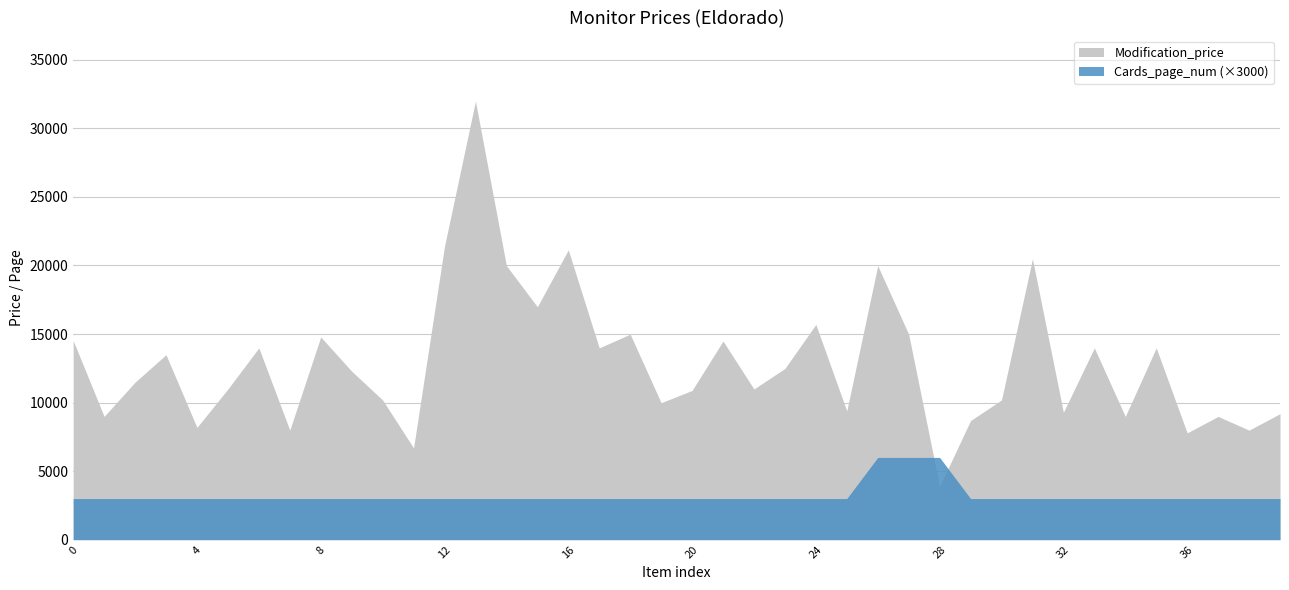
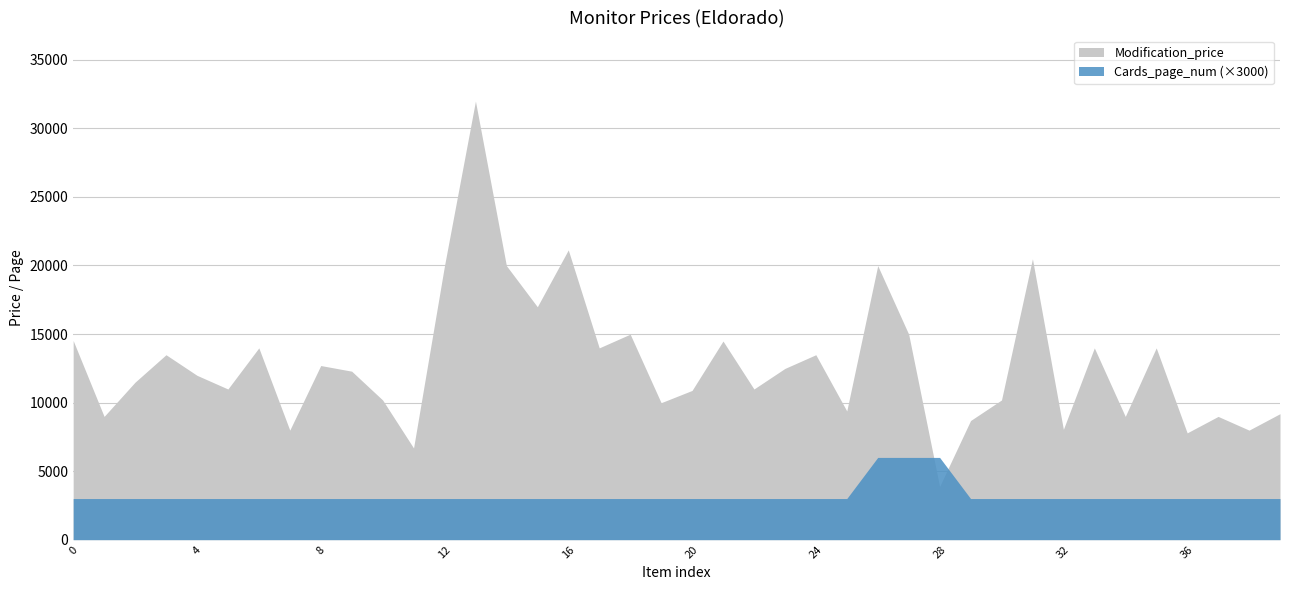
  {
    "Modification_price": {
      "0": 14500,
-     "4": 8200,
-     "8": 14800,
-     "12": 21400,
+     "4": 12000,
+     "8": 12700,
+     "12": 20000,
      "16": 21100,
      "20": 10900,
-     "24": 15700,
+     "24": 13500,
      "28": 3900,
-     "32": 9300,
+     "32": 8000,
      "36": 7800
    },
    "Cards_page_num (×3000)": {
      "0": 3000,
      "4": 3000,
      "8": 3000,
      "12": 3000,
      "16": 3000,
      "20": 3000,
      "24": 3000,
      "28": 6000,
      "32": 3000,
      "36": 3000
    }
  }
